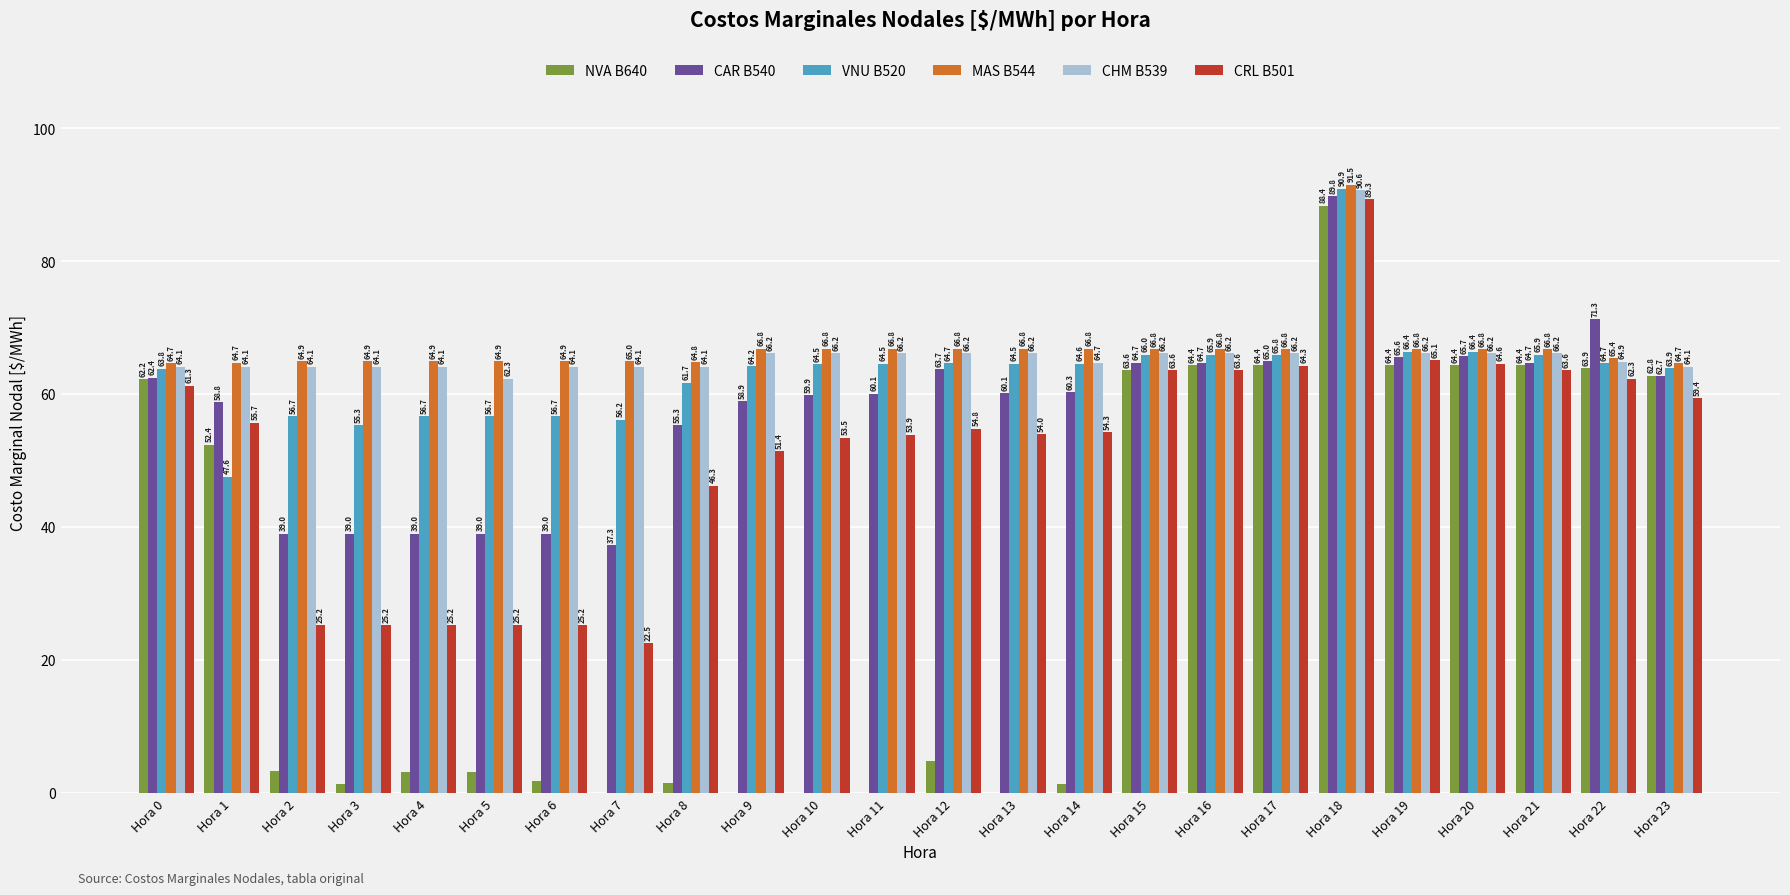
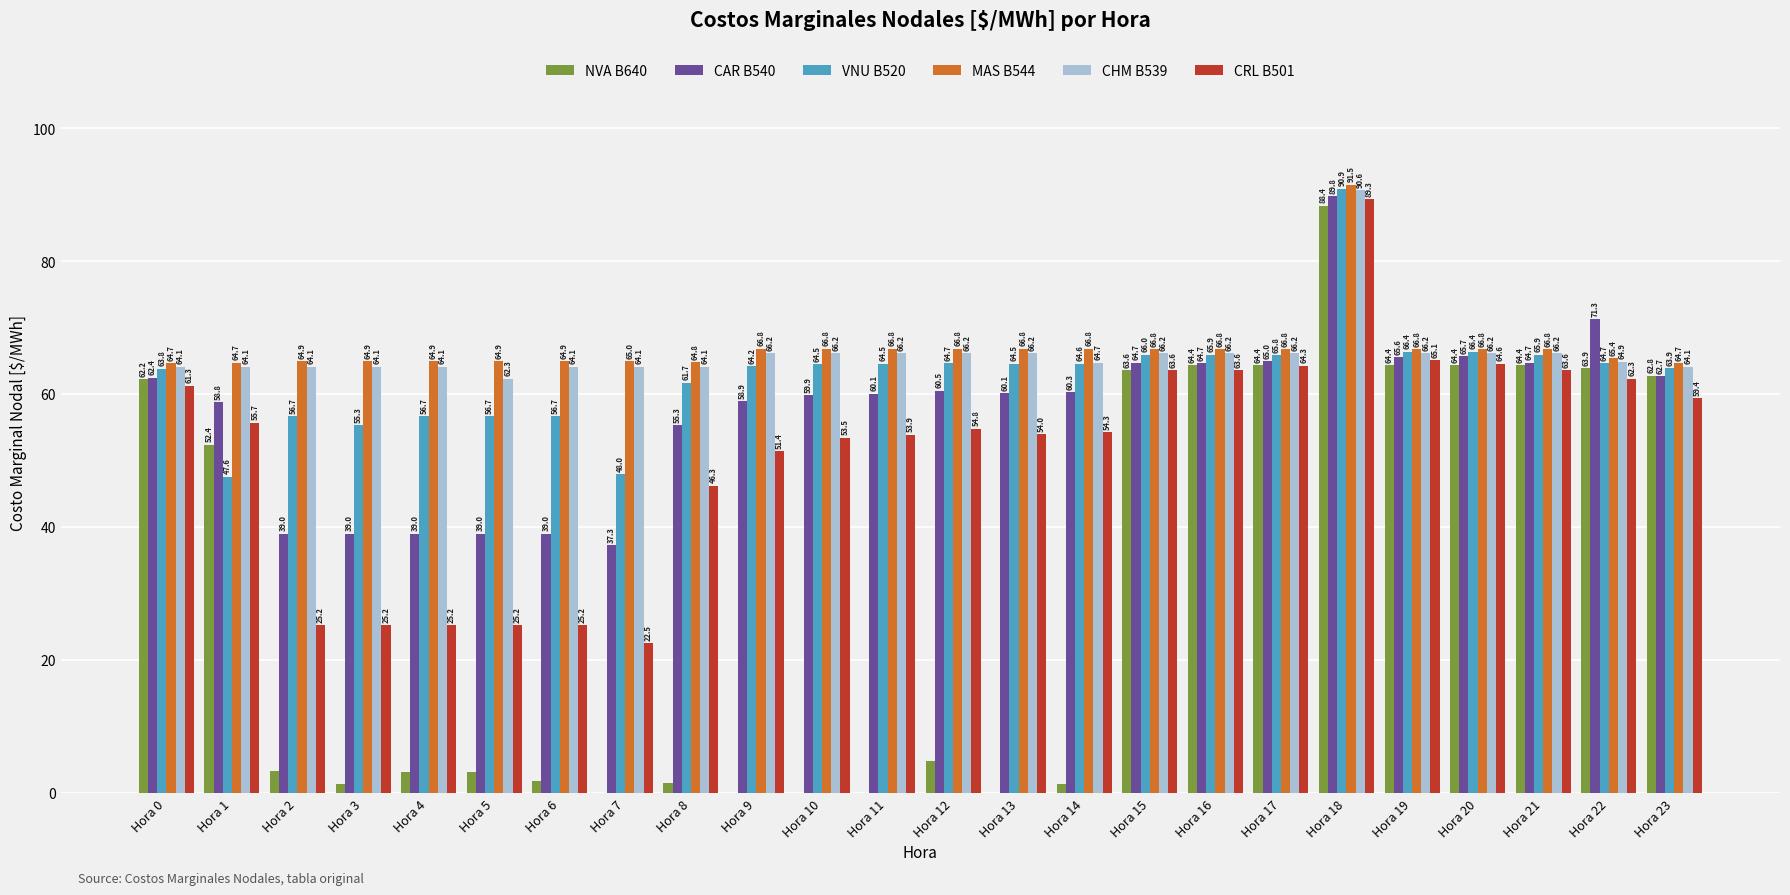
  {
    "NVA B640": {
      "Hora 0": 62.2,
      "Hora 1": 52.4,
      "Hora 15": 63.6,
      "Hora 16": 64.4,
      "Hora 17": 64.4,
      "Hora 18": 88.4,
      "Hora 19": 64.4,
      "Hora 20": 64.4,
      "Hora 21": 64.4,
      "Hora 22": 63.9,
      "Hora 23": 62.8
    },
    "CAR B540": {
      "Hora 0": 62.4,
      "Hora 1": 58.8,
      "Hora 2": 39.0,
      "Hora 3": 39.0,
      "Hora 4": 39.0,
      "Hora 5": 39.0,
      "Hora 6": 39.0,
      "Hora 7": 37.3,
      "Hora 8": 55.3,
      "Hora 9": 58.9,
      "Hora 10": 59.9,
      "Hora 11": 60.1,
-     "Hora 12": 63.7,
+     "Hora 12": 60.5,
      "Hora 13": 60.1,
      "Hora 14": 60.3,
      "Hora 15": 64.7,
      "Hora 16": 64.7,
      "Hora 17": 65.0,
      "Hora 18": 89.8,
      "Hora 19": 65.6,
      "Hora 20": 65.7,
      "Hora 21": 64.7,
      "Hora 22": 71.3,
      "Hora 23": 62.7
    },
    "VNU B520": {
      "Hora 0": 63.8,
      "Hora 1": 47.6,
      "Hora 2": 56.7,
      "Hora 3": 55.3,
      "Hora 4": 56.7,
      "Hora 5": 56.7,
      "Hora 6": 56.7,
-     "Hora 7": 56.2,
+     "Hora 7": 48.0,
      "Hora 8": 61.7,
      "Hora 9": 64.2,
      "Hora 10": 64.5,
      "Hora 11": 64.5,
      "Hora 12": 64.7,
      "Hora 13": 64.5,
      "Hora 14": 64.6,
      "Hora 15": 66.0,
      "Hora 16": 65.9,
      "Hora 17": 65.8,
      "Hora 18": 90.9,
      "Hora 19": 66.4,
      "Hora 20": 66.4,
      "Hora 21": 65.9,
      "Hora 22": 64.7,
      "Hora 23": 63.9
    },
    "MAS B544": {
      "Hora 0": 64.7,
      "Hora 1": 64.7,
      "Hora 2": 64.9,
      "Hora 3": 64.9,
      "Hora 4": 64.9,
      "Hora 5": 64.9,
      "Hora 6": 64.9,
      "Hora 7": 65.0,
      "Hora 8": 64.8,
      "Hora 9": 66.8,
      "Hora 10": 66.8,
      "Hora 11": 66.8,
      "Hora 12": 66.8,
      "Hora 13": 66.8,
      "Hora 14": 66.8,
      "Hora 15": 66.8,
      "Hora 16": 66.8,
      "Hora 17": 66.8,
      "Hora 18": 91.5,
      "Hora 19": 66.8,
      "Hora 20": 66.8,
      "Hora 21": 66.8,
      "Hora 22": 65.4,
      "Hora 23": 64.7
    },
    "CHM B539": {
      "Hora 0": 64.1,
      "Hora 1": 64.1,
      "Hora 2": 64.1,
      "Hora 3": 64.1,
      "Hora 4": 64.1,
      "Hora 5": 62.3,
      "Hora 6": 64.1,
      "Hora 7": 64.1,
      "Hora 8": 64.1,
      "Hora 9": 66.2,
      "Hora 10": 66.2,
      "Hora 11": 66.2,
      "Hora 12": 66.2,
      "Hora 13": 66.2,
      "Hora 14": 64.7,
      "Hora 15": 66.2,
      "Hora 16": 66.2,
      "Hora 17": 66.2,
      "Hora 18": 90.6,
      "Hora 19": 66.2,
      "Hora 20": 66.2,
      "Hora 21": 66.2,
      "Hora 22": 64.9,
      "Hora 23": 64.1
    },
    "CRL B501": {
      "Hora 0": 61.3,
      "Hora 1": 55.7,
      "Hora 2": 25.2,
      "Hora 3": 25.2,
      "Hora 4": 25.2,
      "Hora 5": 25.2,
      "Hora 6": 25.2,
      "Hora 7": 22.5,
      "Hora 8": 46.3,
      "Hora 9": 51.4,
      "Hora 10": 53.5,
      "Hora 11": 53.9,
      "Hora 12": 54.8,
      "Hora 13": 54.0,
      "Hora 14": 54.3,
      "Hora 15": 63.6,
      "Hora 16": 63.6,
      "Hora 17": 64.3,
      "Hora 18": 89.3,
      "Hora 19": 65.1,
      "Hora 20": 64.6,
      "Hora 21": 63.6,
      "Hora 22": 62.3,
      "Hora 23": 59.4
    }
  }
